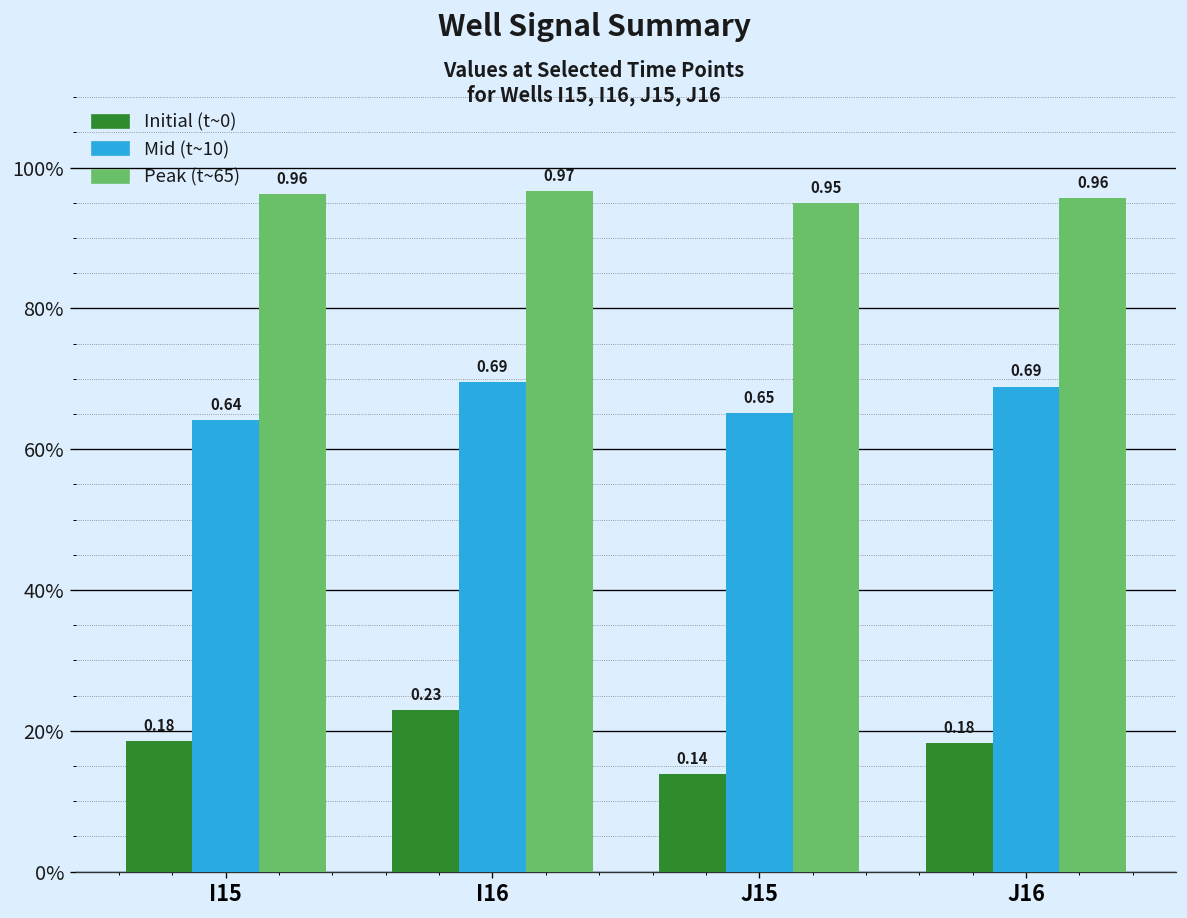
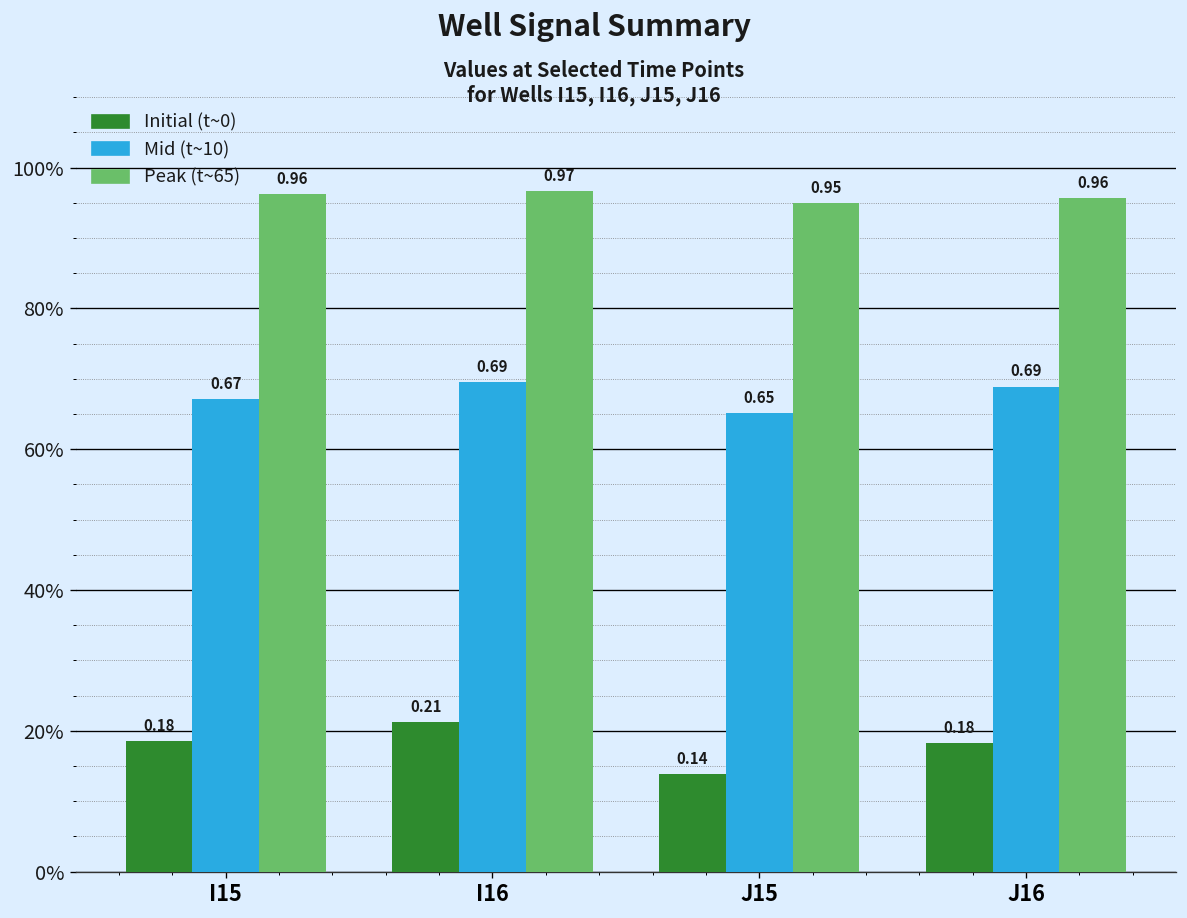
  {
    "Initial (t~0)": {
      "I15": 0.18,
-     "I16": 0.23,
+     "I16": 0.21,
      "J15": 0.14,
      "J16": 0.18
    },
    "Mid (t~10)": {
-     "I15": 0.64,
+     "I15": 0.67,
      "I16": 0.69,
      "J15": 0.65,
      "J16": 0.69
    },
    "Peak (t~65)": {
      "I15": 0.96,
      "I16": 0.97,
      "J15": 0.95,
      "J16": 0.96
    }
  }
